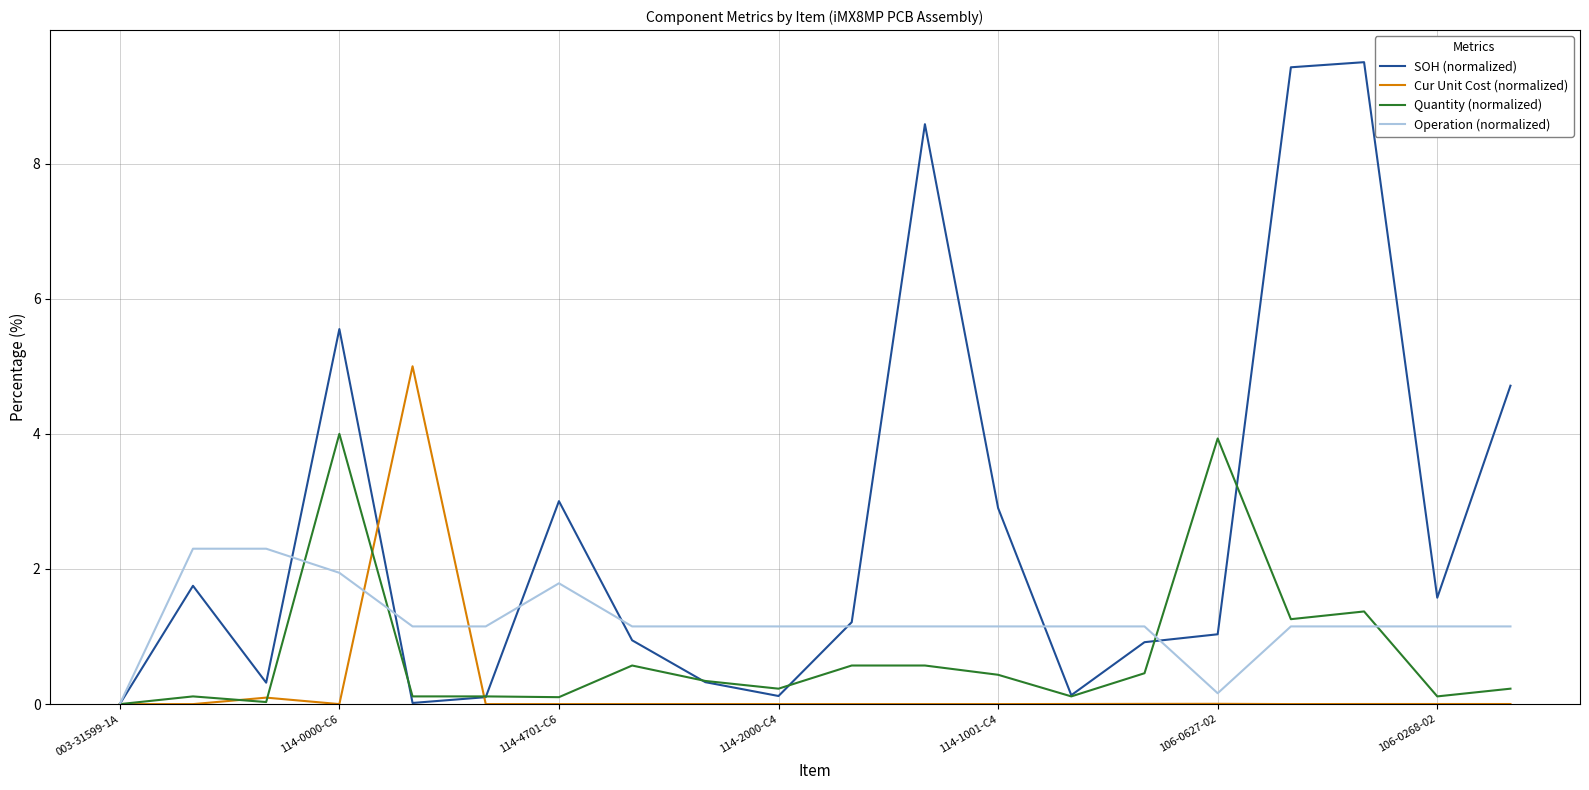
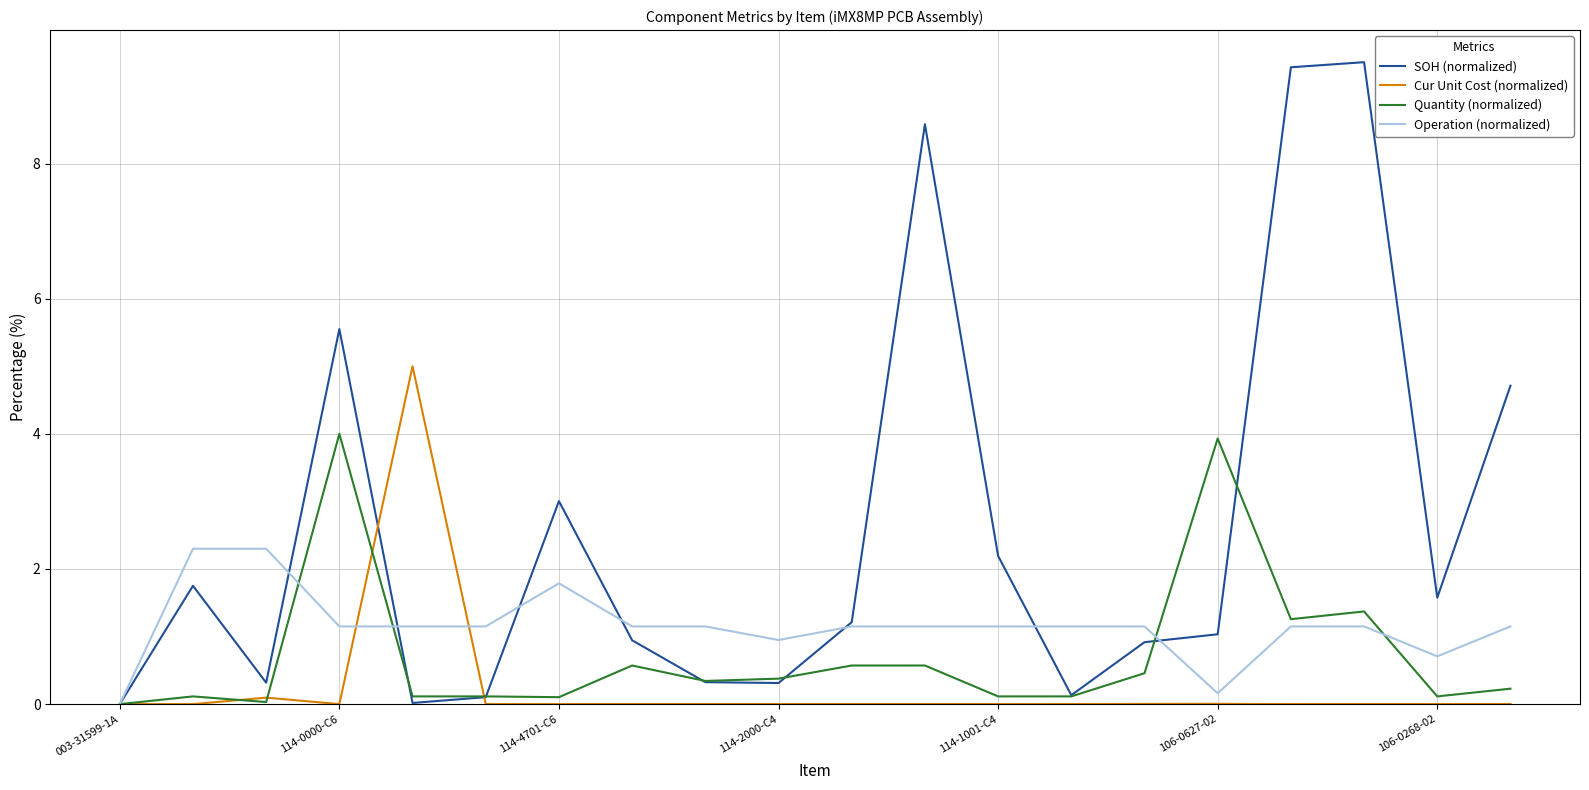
  {
    "SOH (normalized)": {
      "114-0000-C6": 5.6,
      "114-4701-C6": 3.0,
-     "114-2000-C4": 0.1,
-     "114-1001-C4": 2.9,
+     "114-2000-C4": 0.3,
+     "114-1001-C4": 2.2,
      "106-0627-02": 1.0,
      "106-0268-02": 1.6
    },
    "Cur Unit Cost (normalized)": {
      "114-0000-C6": 0.0,
      "114-4701-C6": 0.0,
      "114-2000-C4": 0.0,
      "114-1001-C4": 0.0,
      "106-0627-02": 0.0,
      "106-0268-02": 0.0
    },
    "Quantity (normalized)": {
      "114-0000-C6": 4.0,
      "114-4701-C6": 0.1,
-     "114-2000-C4": 0.2,
-     "114-1001-C4": 0.4,
+     "114-2000-C4": 0.4,
+     "114-1001-C4": 0.1,
      "106-0627-02": 3.9,
      "106-0268-02": 0.1
    },
    "Operation (normalized)": {
-     "114-0000-C6": 1.9,
+     "114-0000-C6": 1.2,
      "114-4701-C6": 1.8,
-     "114-2000-C4": 1.2,
+     "114-2000-C4": 0.9,
      "114-1001-C4": 1.2,
      "106-0627-02": 0.2,
-     "106-0268-02": 1.2
+     "106-0268-02": 0.7
    }
  }
